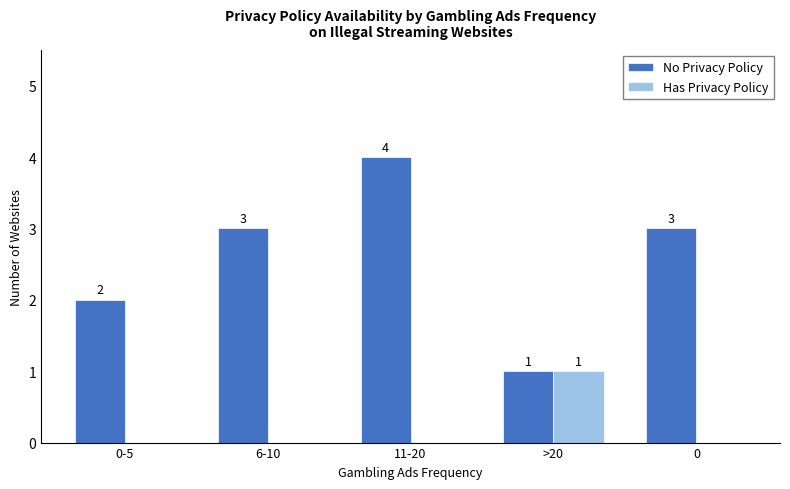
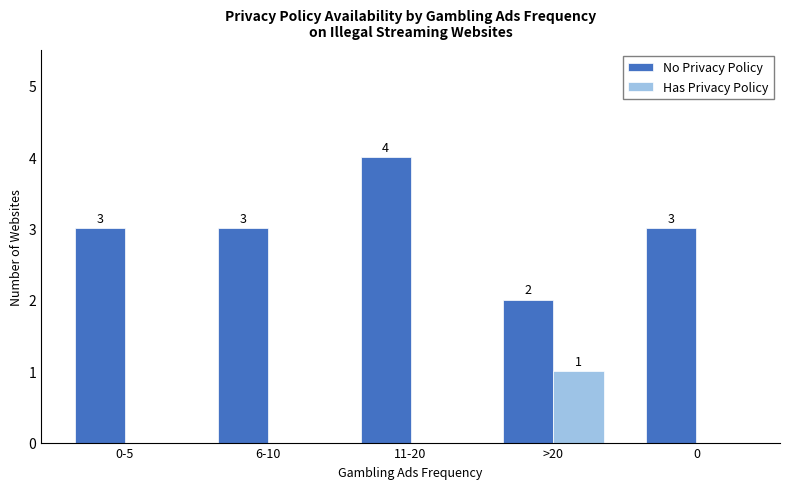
  {
    "No Privacy Policy": {
-     "0-5": 2,
+     "0-5": 3,
      "6-10": 3,
      "11-20": 4,
-     ">20": 1,
+     ">20": 2,
      "0": 3
    },
    "Has Privacy Policy": {
      ">20": 1
    }
  }
